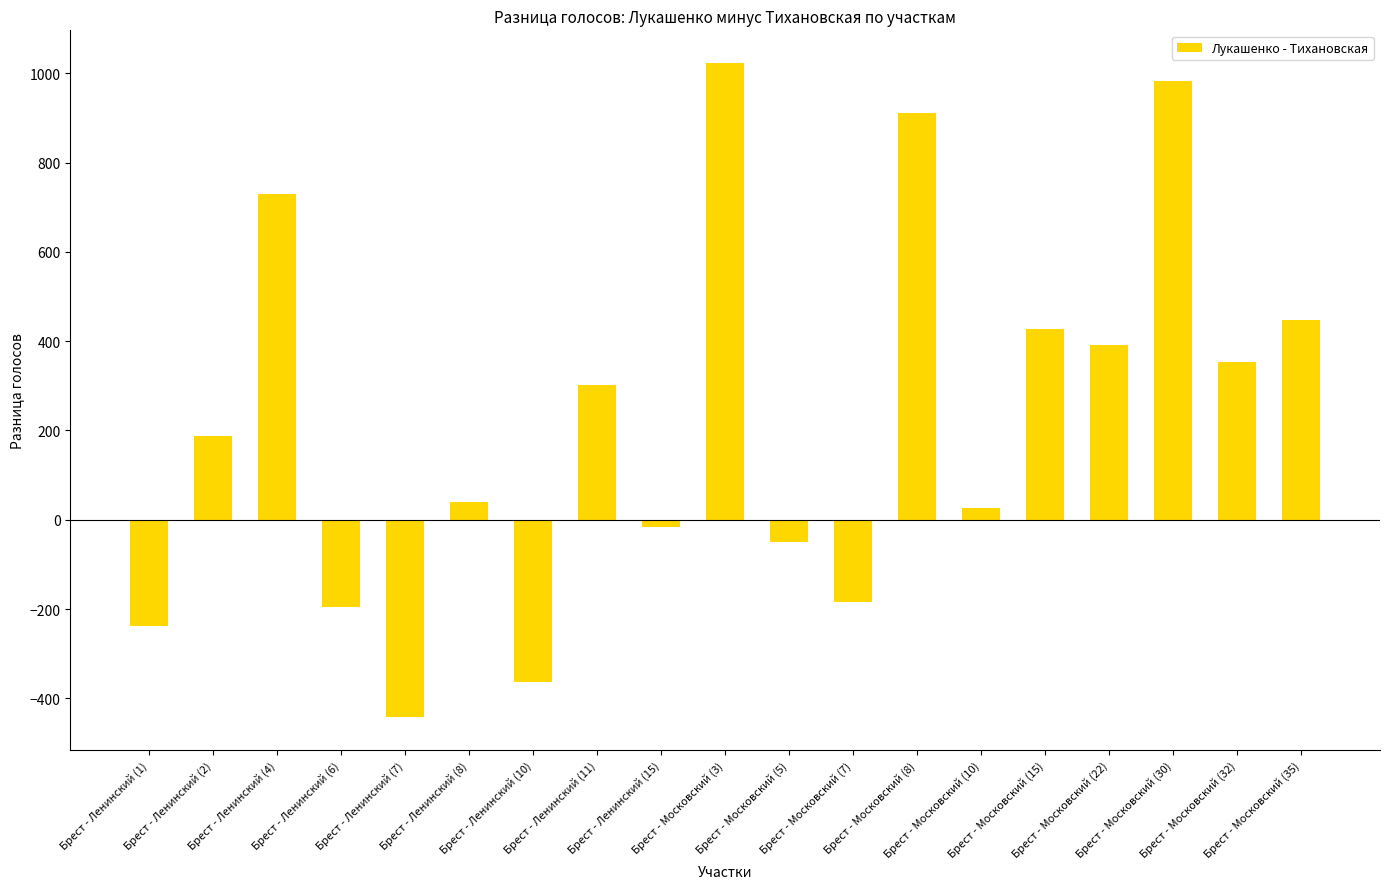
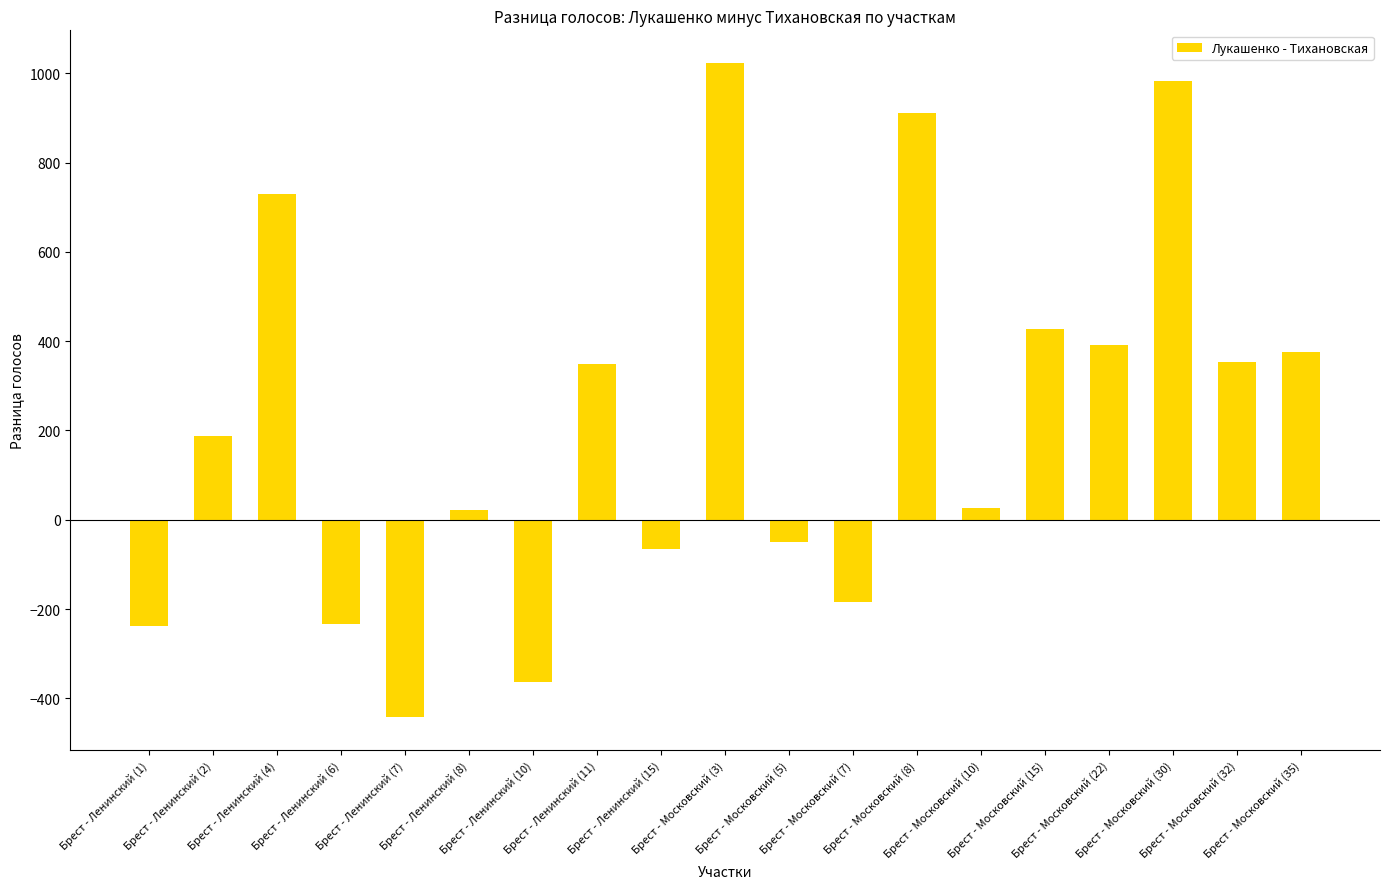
  {
    "Брест - Ленинский (1)": -240,
    "Брест - Ленинский (2)": 190,
    "Брест - Ленинский (4)": 730,
-   "Брест - Ленинский (6)": -200,
+   "Брест - Ленинский (6)": -230,
    "Брест - Ленинский (7)": -440,
-   "Брест - Ленинский (8)": 40,
+   "Брест - Ленинский (8)": 20,
    "Брест - Ленинский (10)": -360,
-   "Брест - Ленинский (11)": 300,
-   "Брест - Ленинский (15)": -20,
+   "Брест - Ленинский (11)": 350,
+   "Брест - Ленинский (15)": -70,
    "Брест - Московский (3)": 1020,
    "Брест - Московский (5)": -50,
    "Брест - Московский (7)": -190,
    "Брест - Московский (8)": 910,
    "Брест - Московский (10)": 30,
    "Брест - Московский (15)": 430,
    "Брест - Московский (22)": 390,
    "Брест - Московский (30)": 980,
    "Брест - Московский (32)": 350,
-   "Брест - Московский (35)": 450
+   "Брест - Московский (35)": 380
  }
